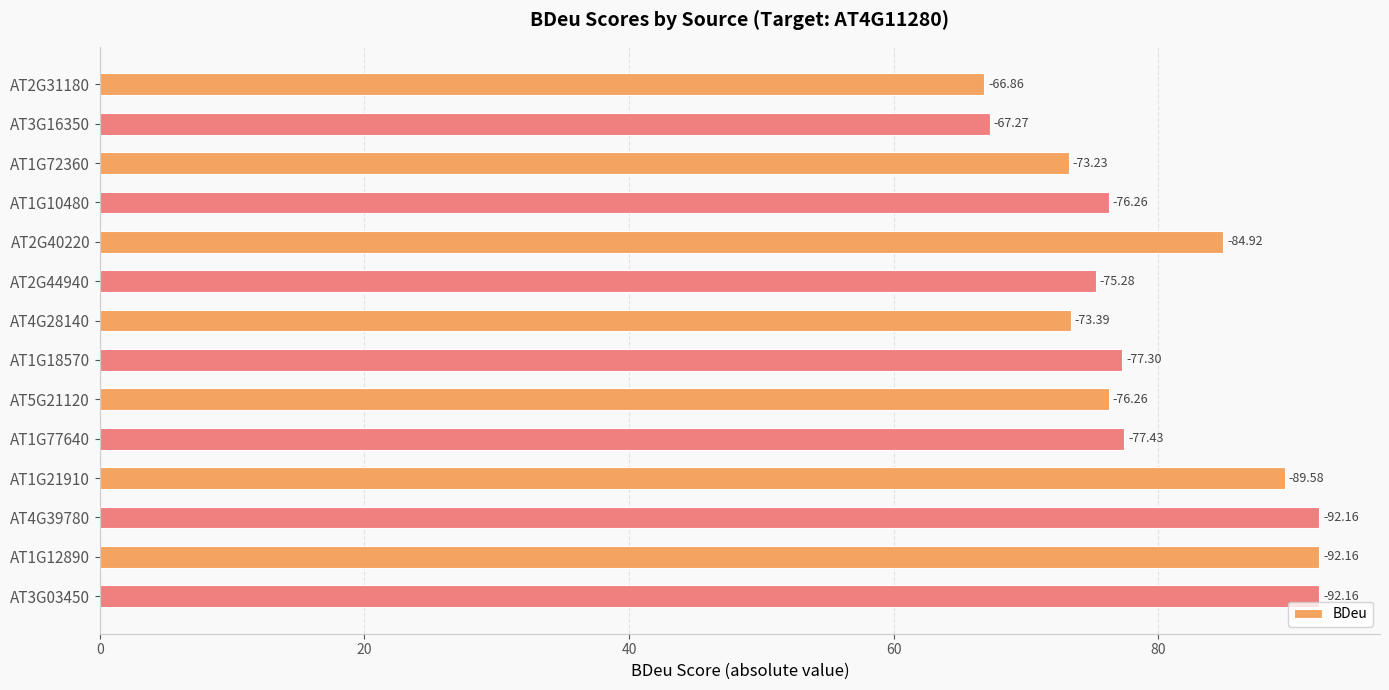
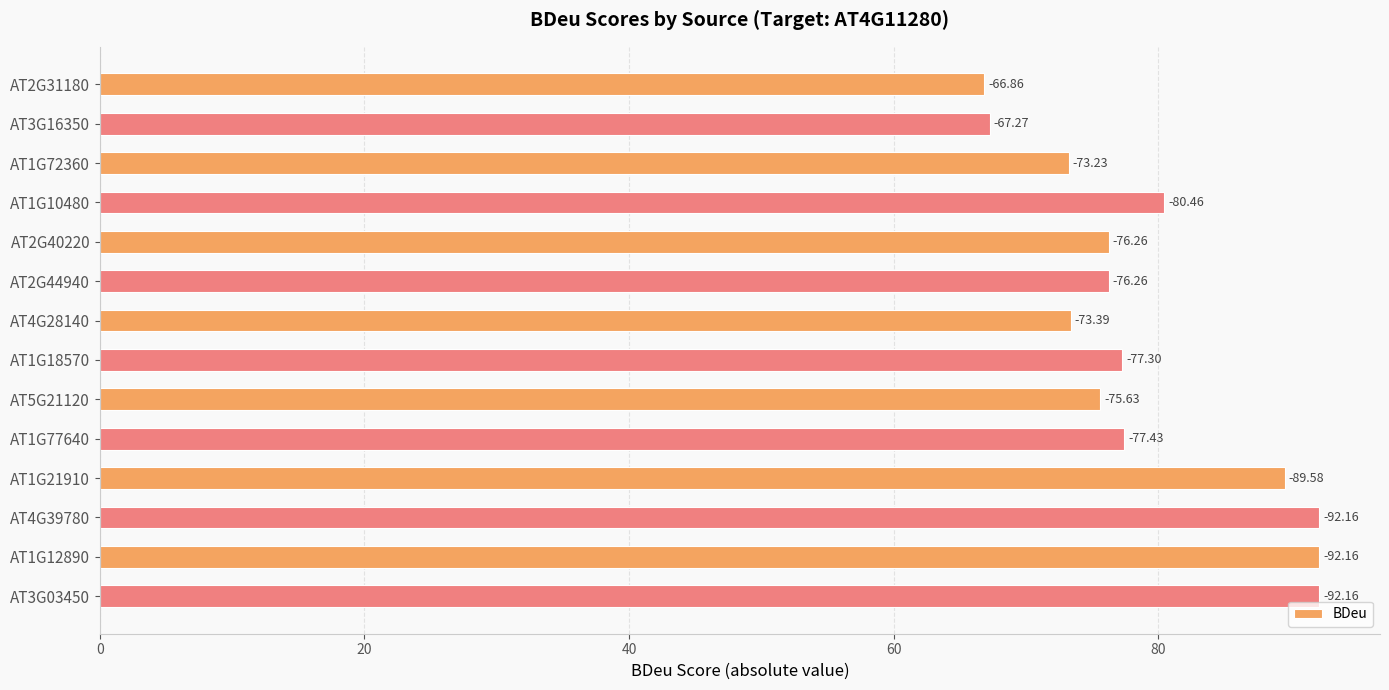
  {
-   "AT1G10480": -76.26,
-   "AT2G40220": -84.92,
-   "AT2G44940": -75.28,
-   "AT5G21120": -76.26
+   "AT1G10480": -80.46,
+   "AT2G40220": -76.26,
+   "AT2G44940": -76.26,
+   "AT5G21120": -75.63
  }
